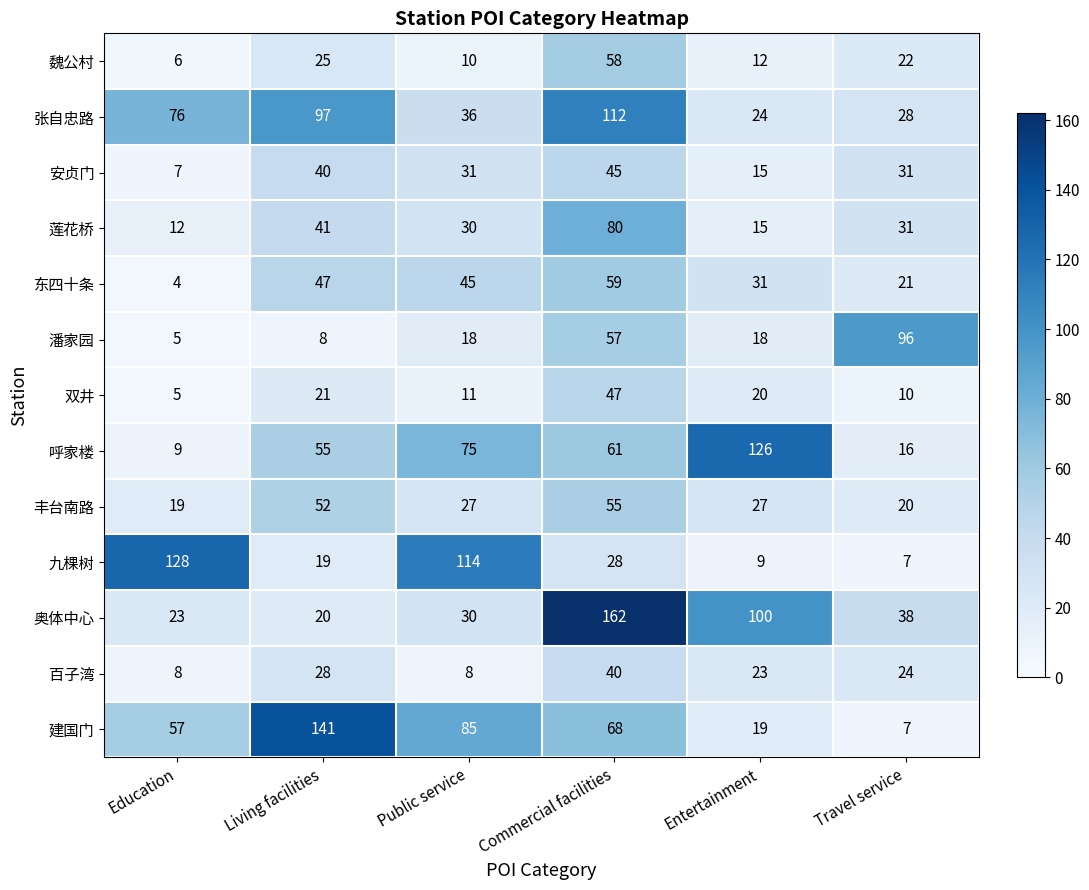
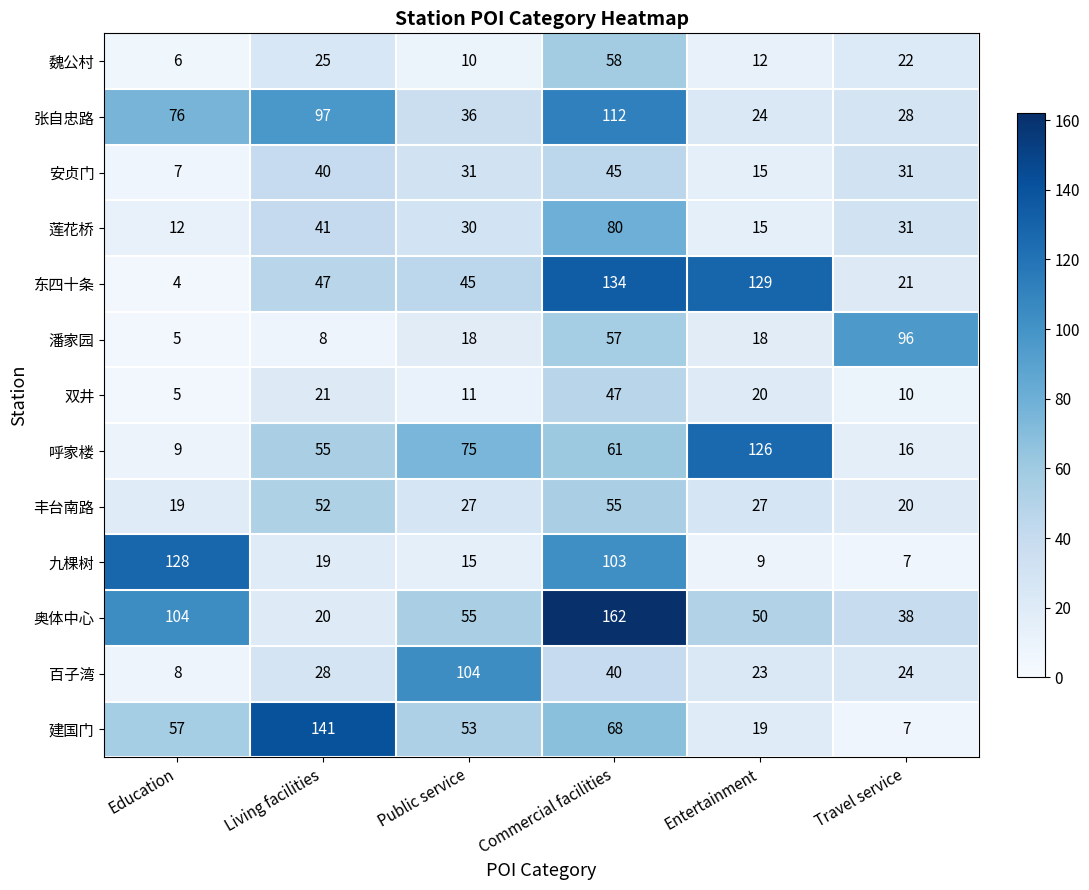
  {
    "魏公村": {
      "Education": 6,
      "Living facilities": 25,
      "Public service": 10,
      "Commercial facilities": 58,
      "Entertainment": 12,
      "Travel service": 22
    },
    "张自忠路": {
      "Education": 76,
      "Living facilities": 97,
      "Public service": 36,
      "Commercial facilities": 112,
      "Entertainment": 24,
      "Travel service": 28
    },
    "安贞门": {
      "Education": 7,
      "Living facilities": 40,
      "Public service": 31,
      "Commercial facilities": 45,
      "Entertainment": 15,
      "Travel service": 31
    },
    "莲花桥": {
      "Education": 12,
      "Living facilities": 41,
      "Public service": 30,
      "Commercial facilities": 80,
      "Entertainment": 15,
      "Travel service": 31
    },
    "东四十条": {
      "Education": 4,
      "Living facilities": 47,
      "Public service": 45,
-     "Commercial facilities": 59,
-     "Entertainment": 31,
+     "Commercial facilities": 134,
+     "Entertainment": 129,
      "Travel service": 21
    },
    "潘家园": {
      "Education": 5,
      "Living facilities": 8,
      "Public service": 18,
      "Commercial facilities": 57,
      "Entertainment": 18,
      "Travel service": 96
    },
    "双井": {
      "Education": 5,
      "Living facilities": 21,
      "Public service": 11,
      "Commercial facilities": 47,
      "Entertainment": 20,
      "Travel service": 10
    },
    "呼家楼": {
      "Education": 9,
      "Living facilities": 55,
      "Public service": 75,
      "Commercial facilities": 61,
      "Entertainment": 126,
      "Travel service": 16
    },
    "丰台南路": {
      "Education": 19,
      "Living facilities": 52,
      "Public service": 27,
      "Commercial facilities": 55,
      "Entertainment": 27,
      "Travel service": 20
    },
    "九棵树": {
      "Education": 128,
      "Living facilities": 19,
-     "Public service": 114,
-     "Commercial facilities": 28,
+     "Public service": 15,
+     "Commercial facilities": 103,
      "Entertainment": 9,
      "Travel service": 7
    },
    "奥体中心": {
-     "Education": 23,
+     "Education": 104,
      "Living facilities": 20,
-     "Public service": 30,
+     "Public service": 55,
      "Commercial facilities": 162,
-     "Entertainment": 100,
+     "Entertainment": 50,
      "Travel service": 38
    },
    "百子湾": {
      "Education": 8,
      "Living facilities": 28,
-     "Public service": 8,
+     "Public service": 104,
      "Commercial facilities": 40,
      "Entertainment": 23,
      "Travel service": 24
    },
    "建国门": {
      "Education": 57,
      "Living facilities": 141,
-     "Public service": 85,
+     "Public service": 53,
      "Commercial facilities": 68,
      "Entertainment": 19,
      "Travel service": 7
    }
  }
